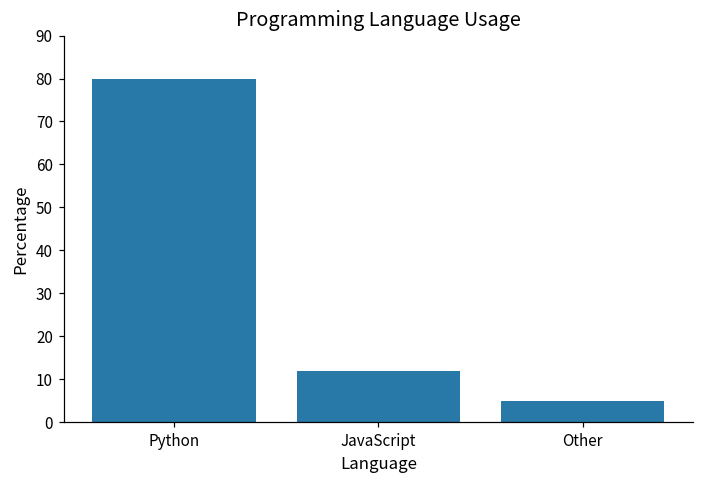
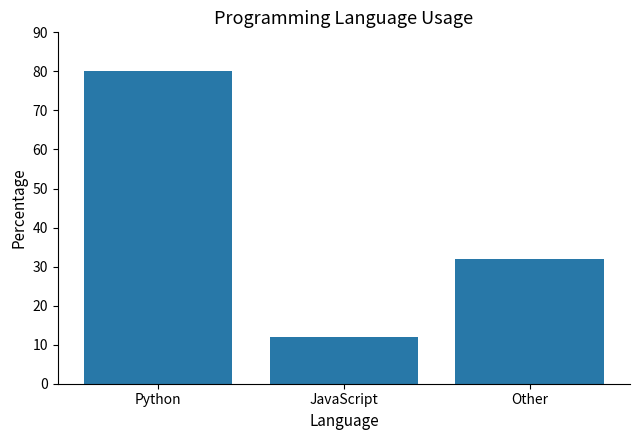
  {
    "Python": 80,
    "JavaScript": 12,
-   "Other": 5
+   "Other": 32
  }
